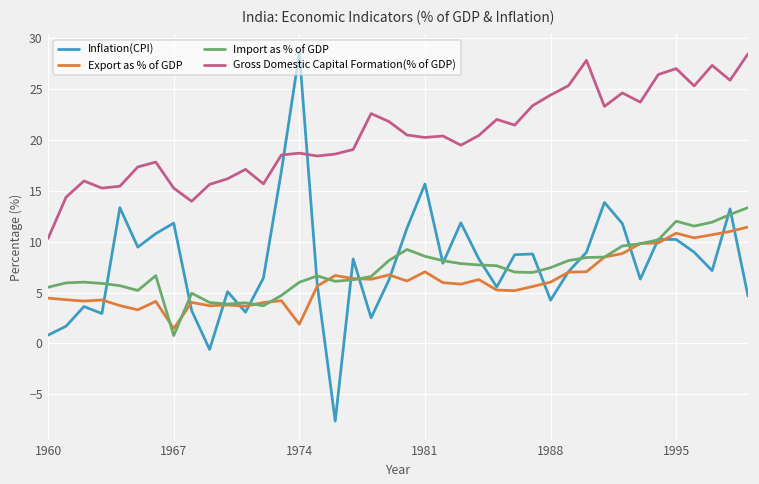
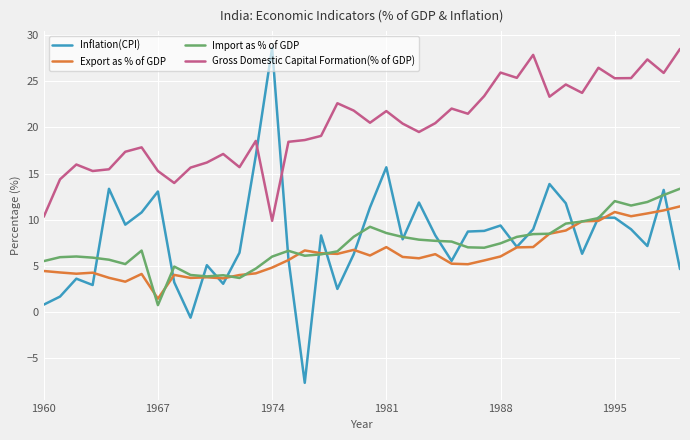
  {
    "Inflation(CPI)": {
      "1960": 1,
-     "1967": 12,
+     "1967": 13,
      "1981": 16,
-     "1988": 4,
+     "1988": 9,
      "1995": 10
    },
    "Export as % of GDP": {
      "1960": 4,
      "1967": 1,
-     "1974": 2,
+     "1974": 5,
      "1981": 7,
      "1988": 6,
      "1995": 11
    },
    "Import as % of GDP": {
      "1960": 6,
      "1967": 1,
      "1974": 6,
      "1981": 9,
      "1988": 7,
      "1995": 12
    },
    "Gross Domestic Capital Formation(% of GDP)": {
      "1960": 10,
      "1967": 15,
-     "1974": 19,
-     "1981": 20,
-     "1988": 24,
-     "1995": 27
+     "1974": 10,
+     "1981": 22,
+     "1988": 26,
+     "1995": 25
    }
  }
